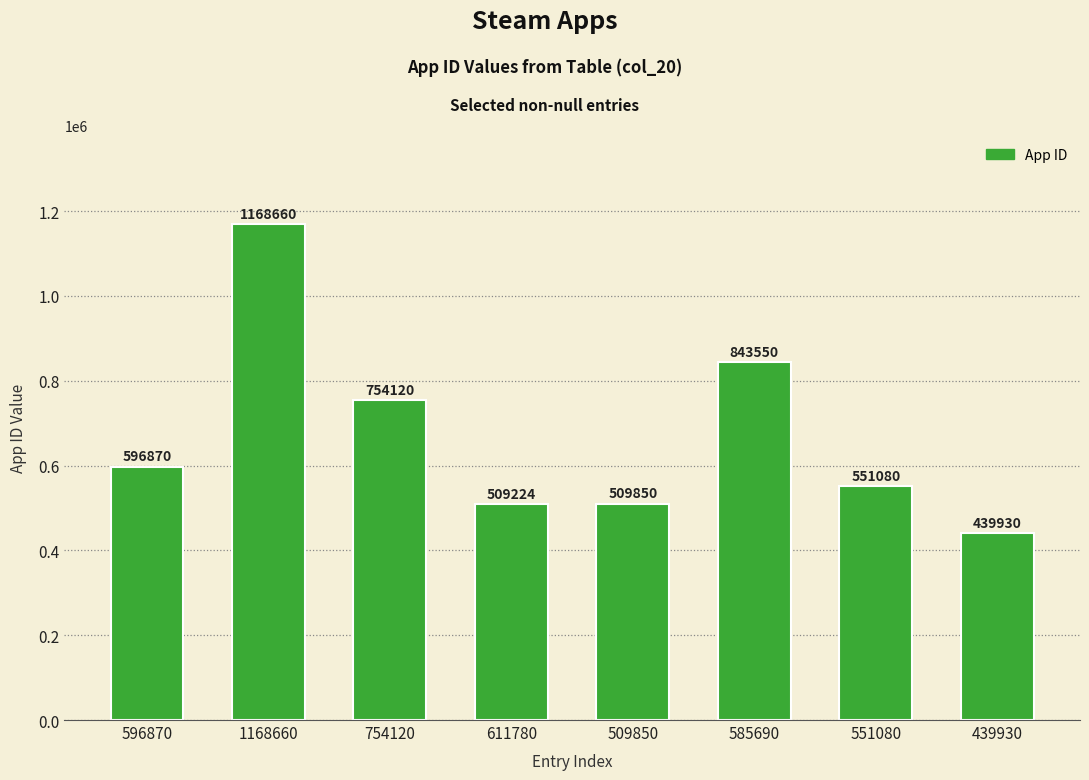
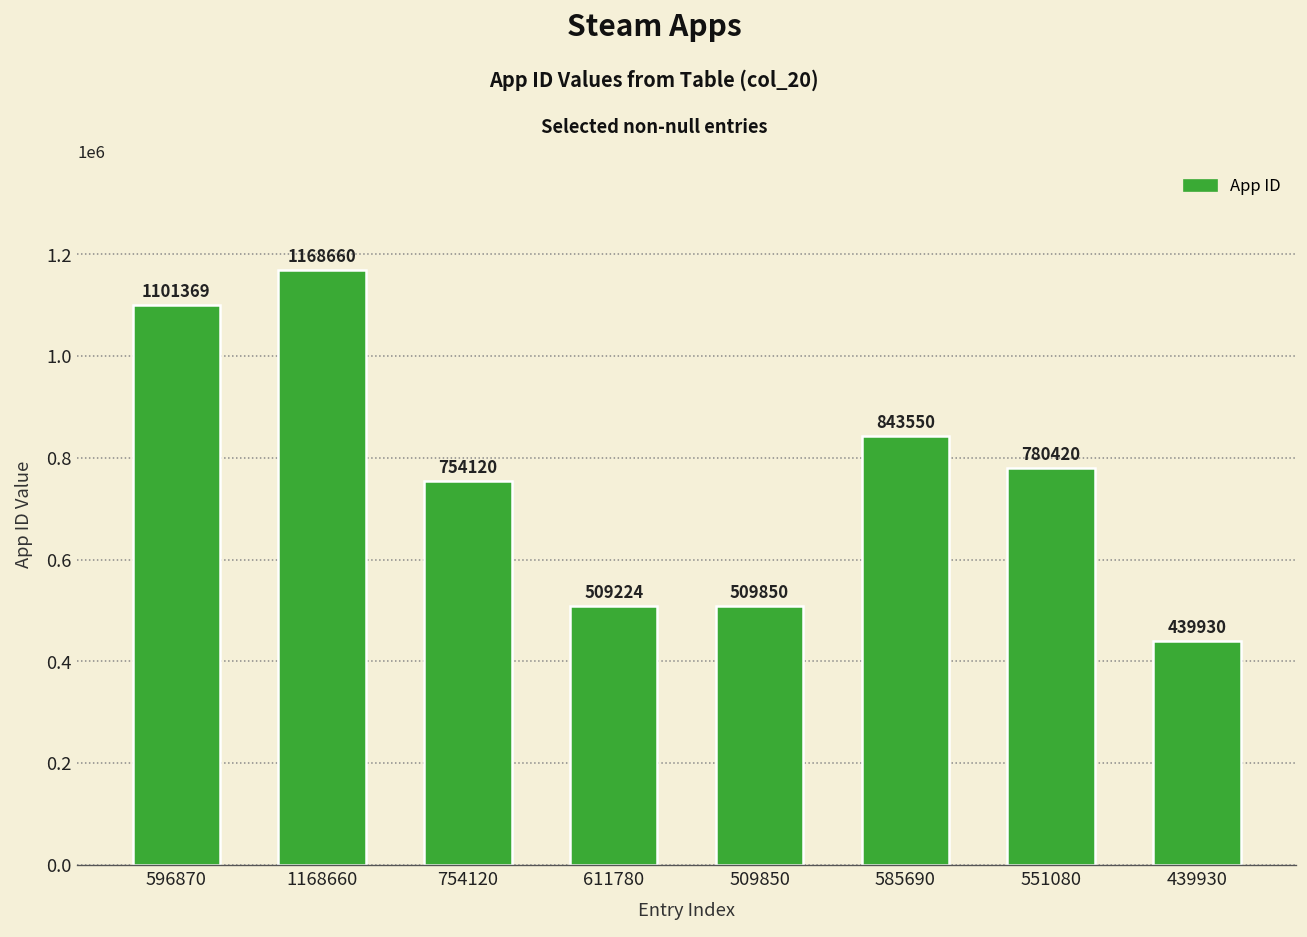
  {
-   "596870": 596870,
+   "596870": 1101369,
    "1168660": 1168660,
    "754120": 754120,
    "611780": 509224,
    "509850": 509850,
    "585690": 843550,
-   "551080": 551080,
+   "551080": 780420,
    "439930": 439930
  }
